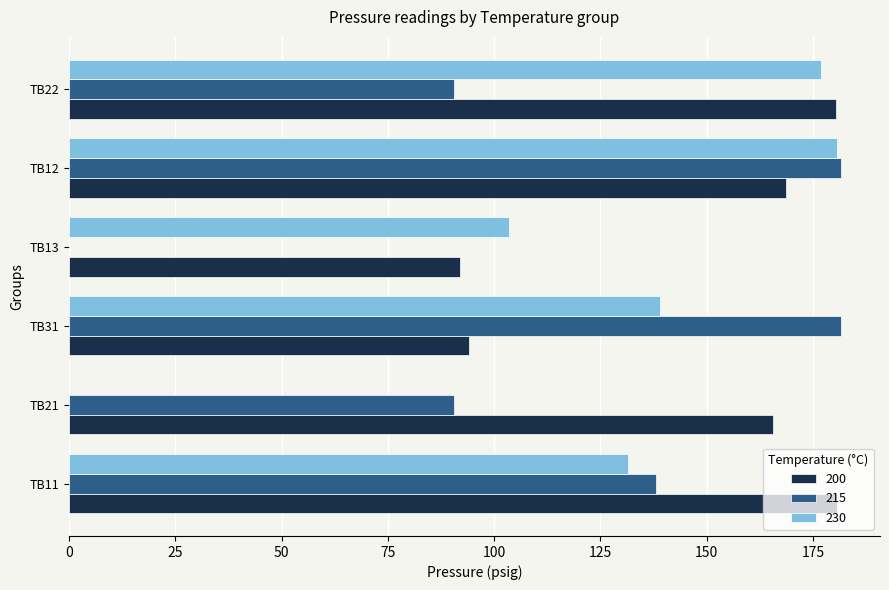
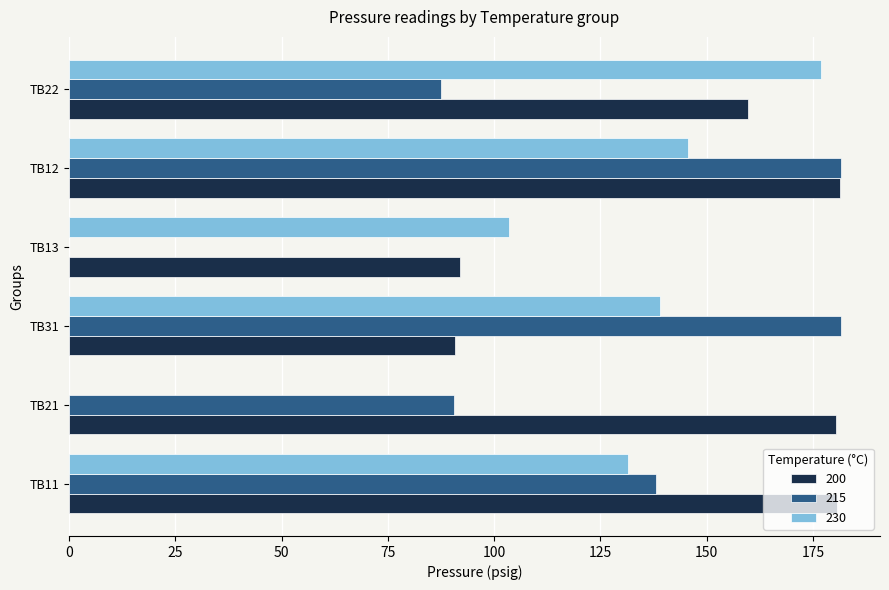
  {
    "200": {
-     "TB22": 180,
-     "TB12": 169,
+     "TB22": 160,
+     "TB12": 181,
      "TB13": 92,
-     "TB31": 94,
-     "TB21": 166
+     "TB31": 91,
+     "TB21": 180
    },
    "215": {
-     "TB22": 91,
+     "TB22": 88,
      "TB12": 182,
      "TB13": 0,
      "TB31": 182,
      "TB21": 91,
      "TB11": 138
    },
    "230": {
      "TB22": 177,
-     "TB12": 181,
+     "TB12": 146,
      "TB13": 103,
      "TB31": 139,
      "TB21": 0,
      "TB11": 131
    }
  }
